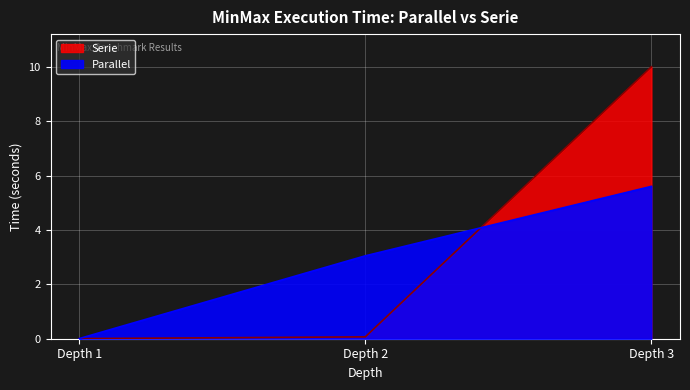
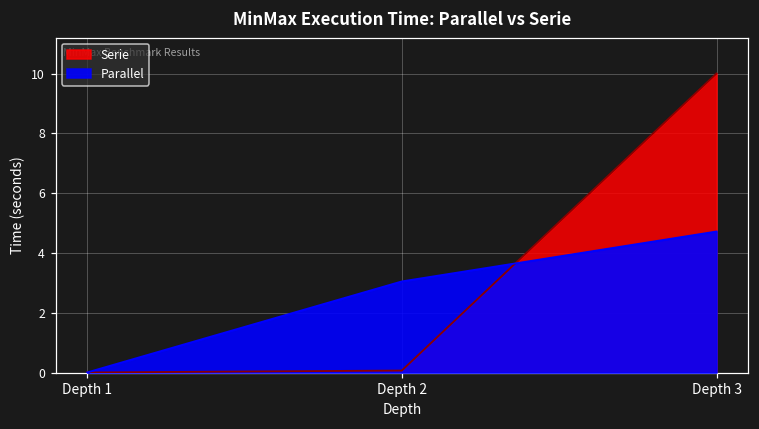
  {
    "Serie": {
      "Depth 2": 0.1,
      "Depth 3": 10.0
    },
    "Parallel": {
      "Depth 2": 3.0,
-     "Depth 3": 5.6
+     "Depth 3": 4.7
    }
  }
